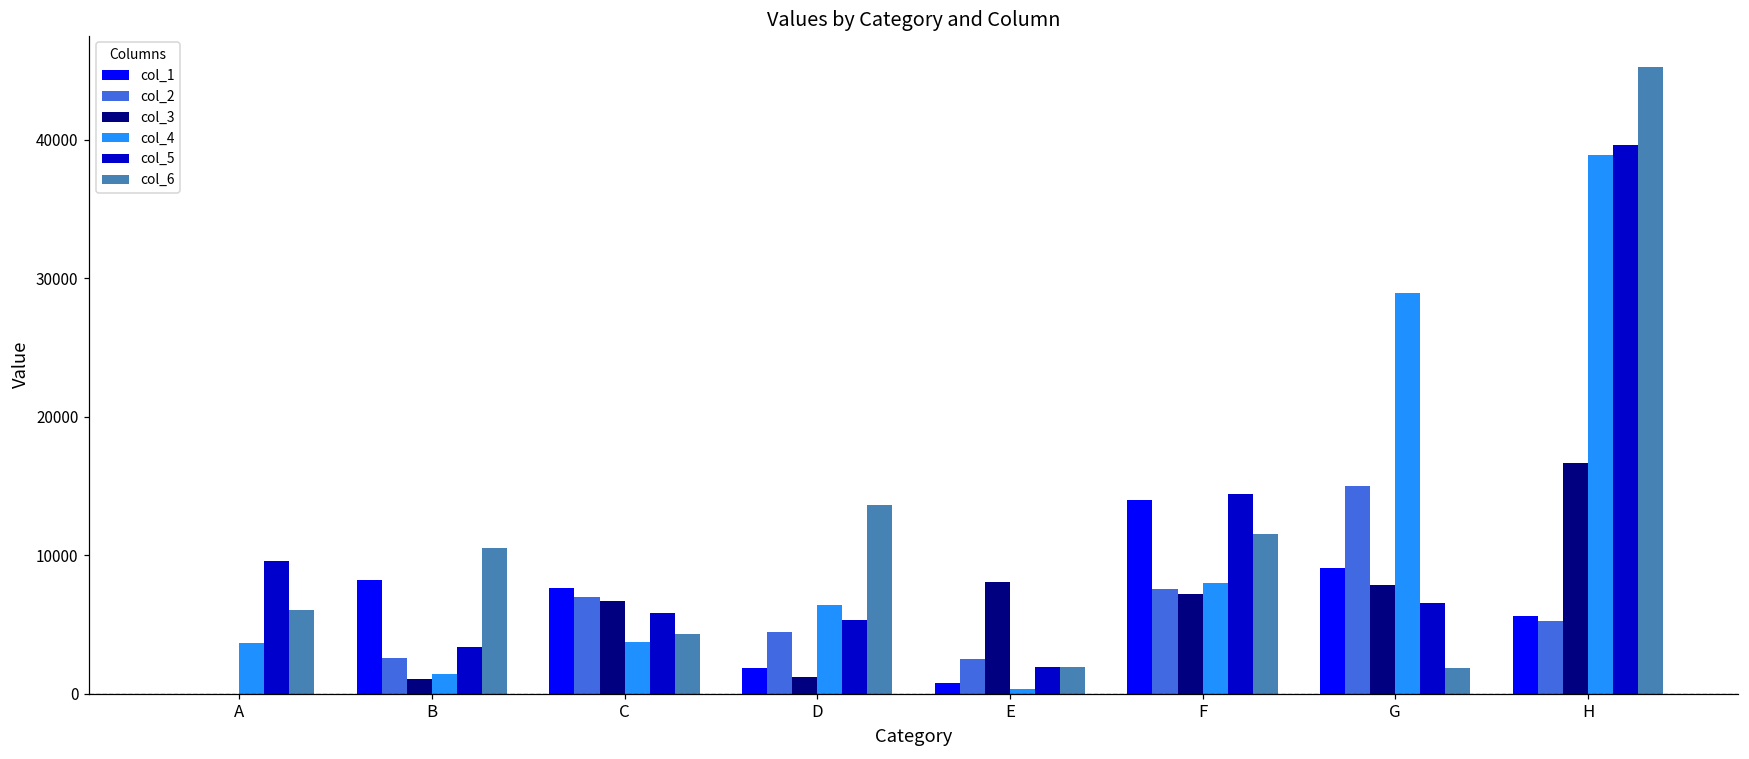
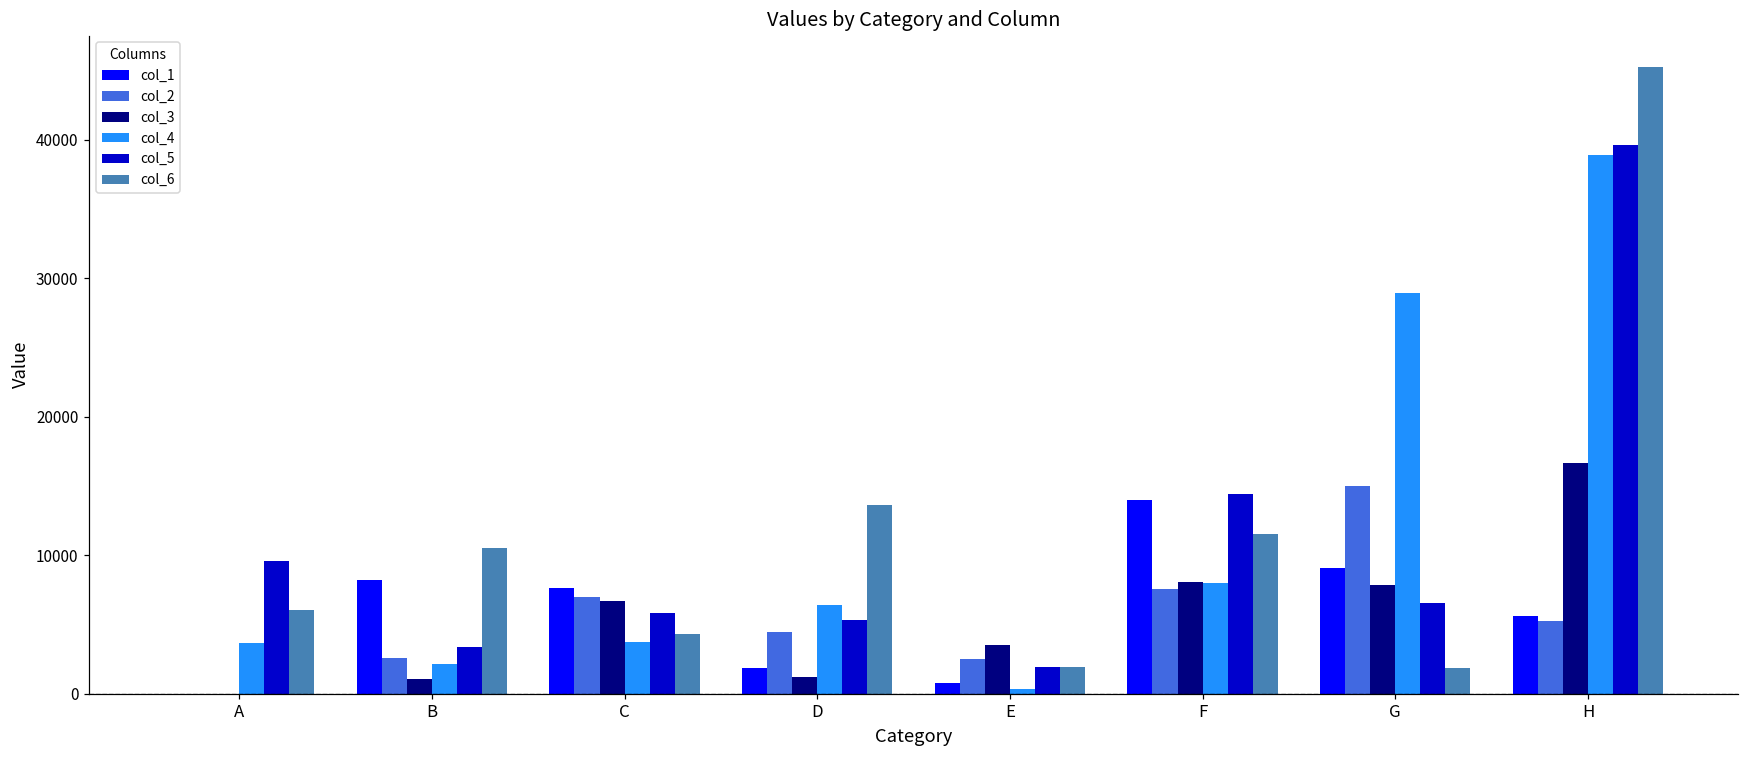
  {
    "col_3": {
      "B": 1100,
      "C": 6700,
      "D": 1200,
-     "E": 8100,
-     "F": 7200,
+     "E": 3500,
+     "F": 8100,
      "G": 7900,
      "H": 16700
    },
    "col_4": {
      "A": 3700,
-     "B": 1500,
+     "B": 2100,
      "C": 3800,
      "D": 6400,
      "E": 300,
      "F": 8000,
      "G": 29000,
      "H": 38900
    }
  }
